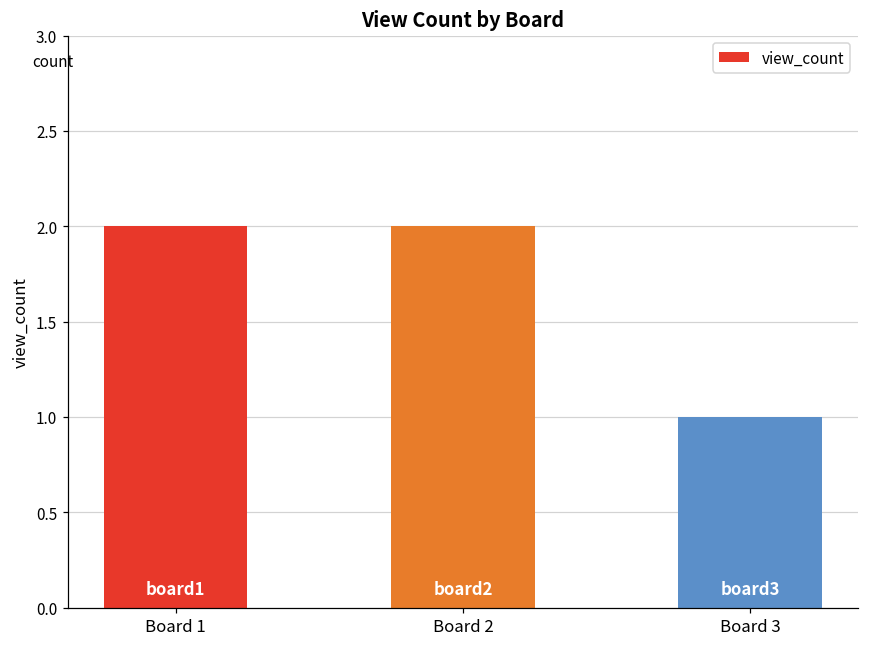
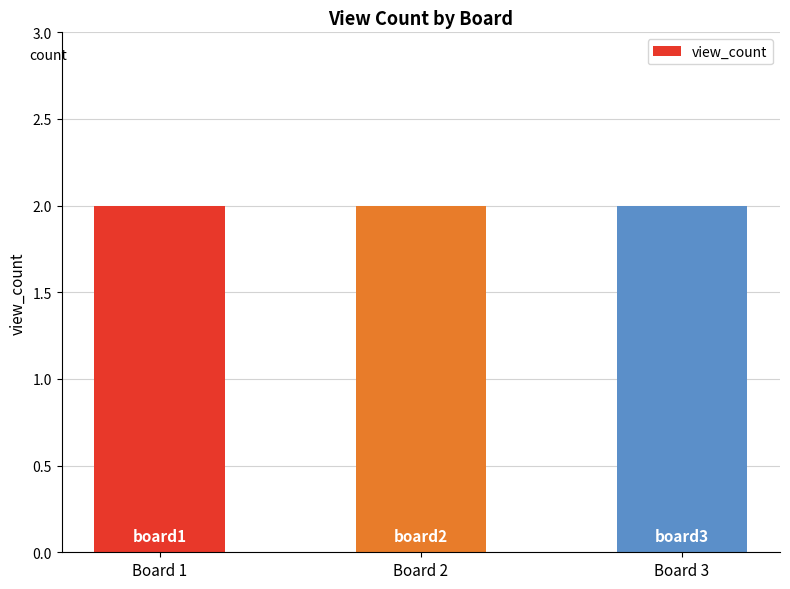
  {
    "Board 1": 2,
    "Board 2": 2,
-   "Board 3": 1
+   "Board 3": 2
  }
